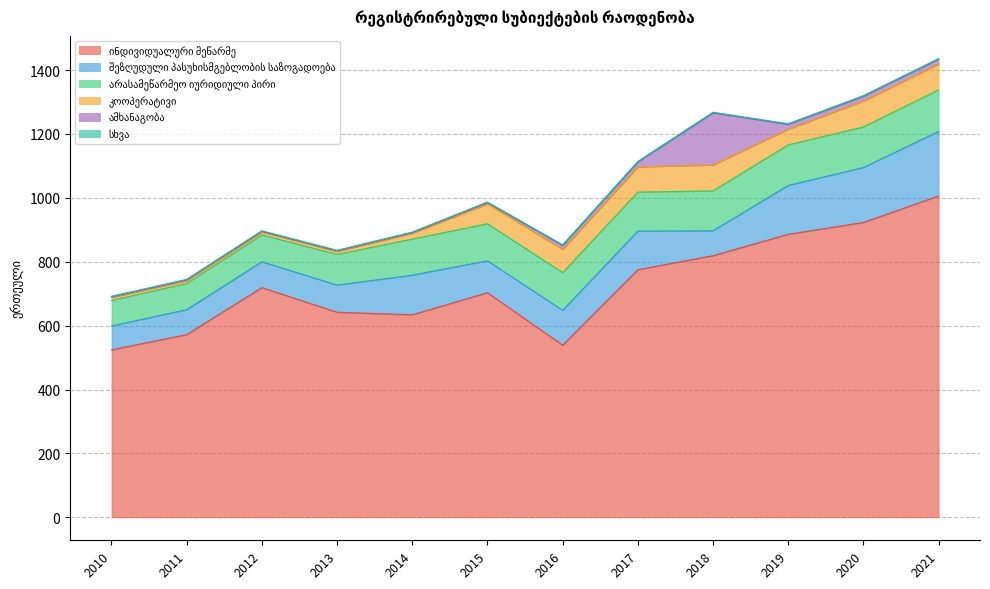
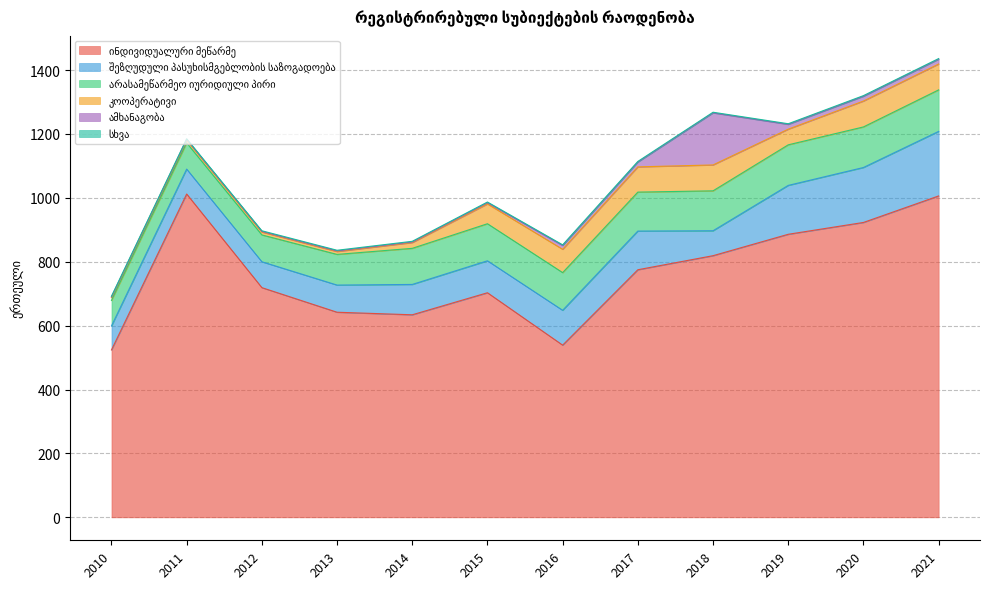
  {
    "ინდივიდუალური მეწარმე": {
      "2010": 520,
-     "2011": 570,
+     "2011": 1010,
      "2012": 720,
      "2013": 640,
      "2014": 630,
      "2015": 700,
      "2016": 540,
      "2017": 780,
      "2018": 820,
      "2019": 890,
      "2020": 920,
      "2021": 1010
    },
    "შეზღუდული პასუხისმგებლობის საზოგადოება": {
      "2010": 80,
      "2011": 80,
      "2012": 80,
      "2013": 90,
-     "2014": 120,
+     "2014": 100,
      "2015": 100,
      "2016": 110,
      "2017": 120,
      "2018": 80,
      "2019": 150,
      "2020": 170,
      "2021": 200
    },
    "კოოპერატივი": {
      "2016": 70,
      "2017": 80,
      "2018": 80,
      "2019": 50,
      "2020": 80,
      "2021": 80
    }
  }
